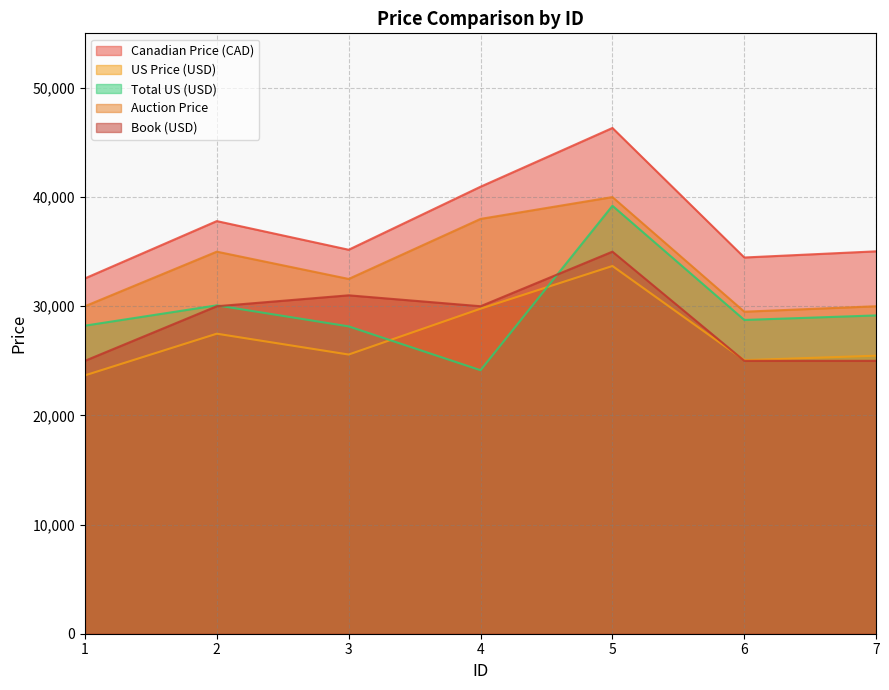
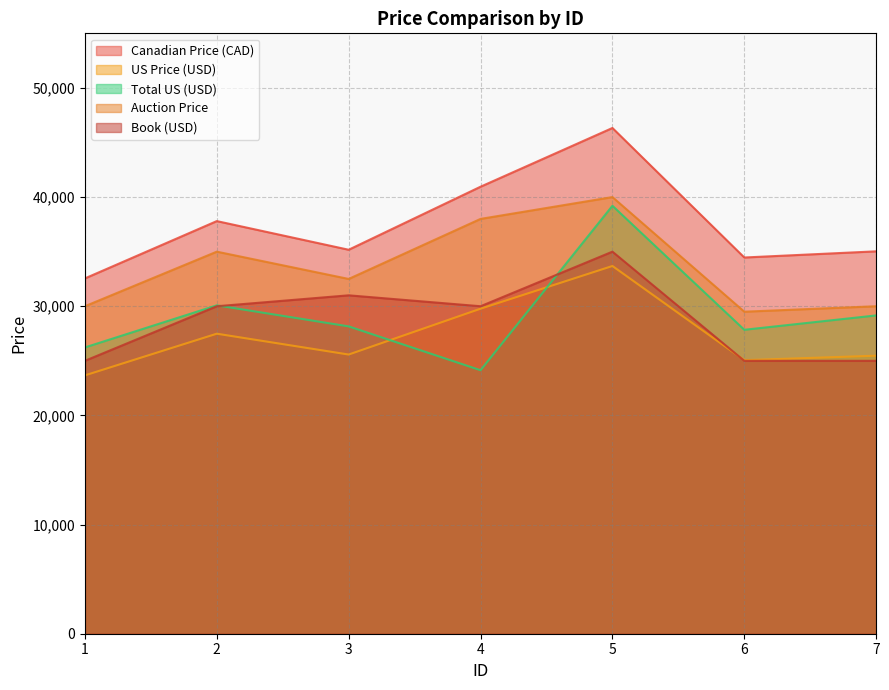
  {
    "Total US (USD)": {
-     "1": "28,200",
+     "1": "26,200",
      "3": "28,200",
      "4": "24,100",
      "5": "39,200",
-     "6": "28,700",
+     "6": "27,800",
      "7": "29,200"
    }
  }
